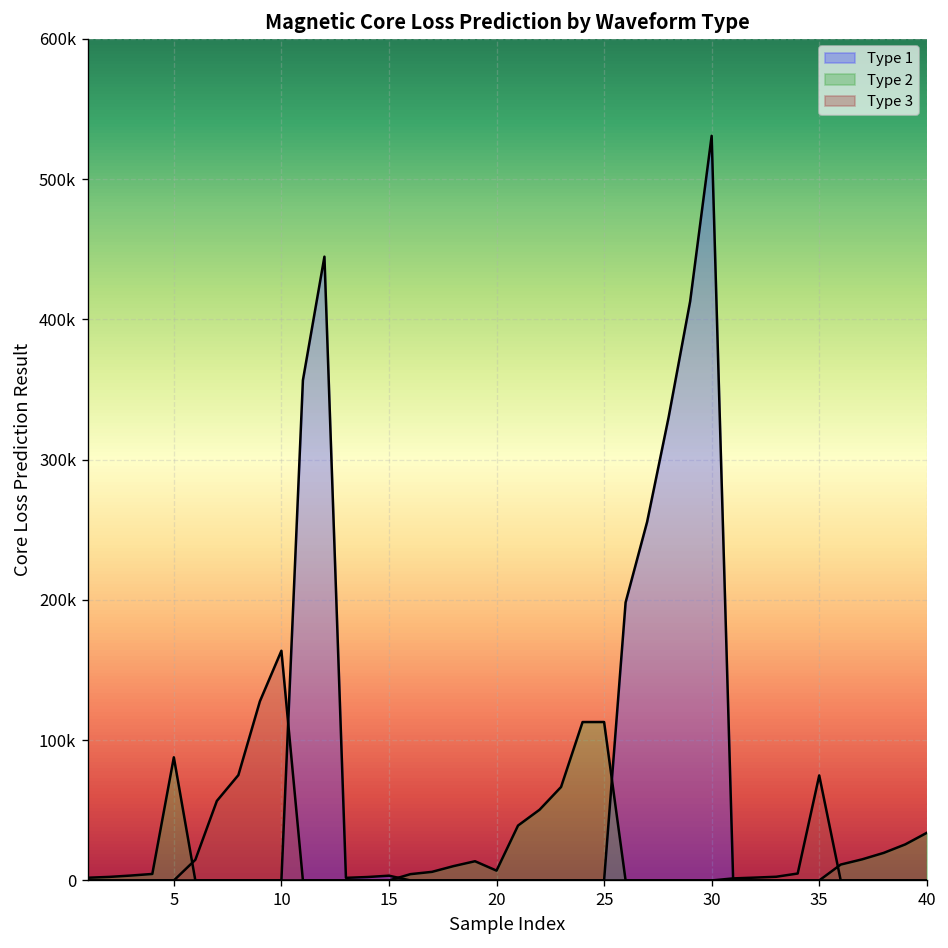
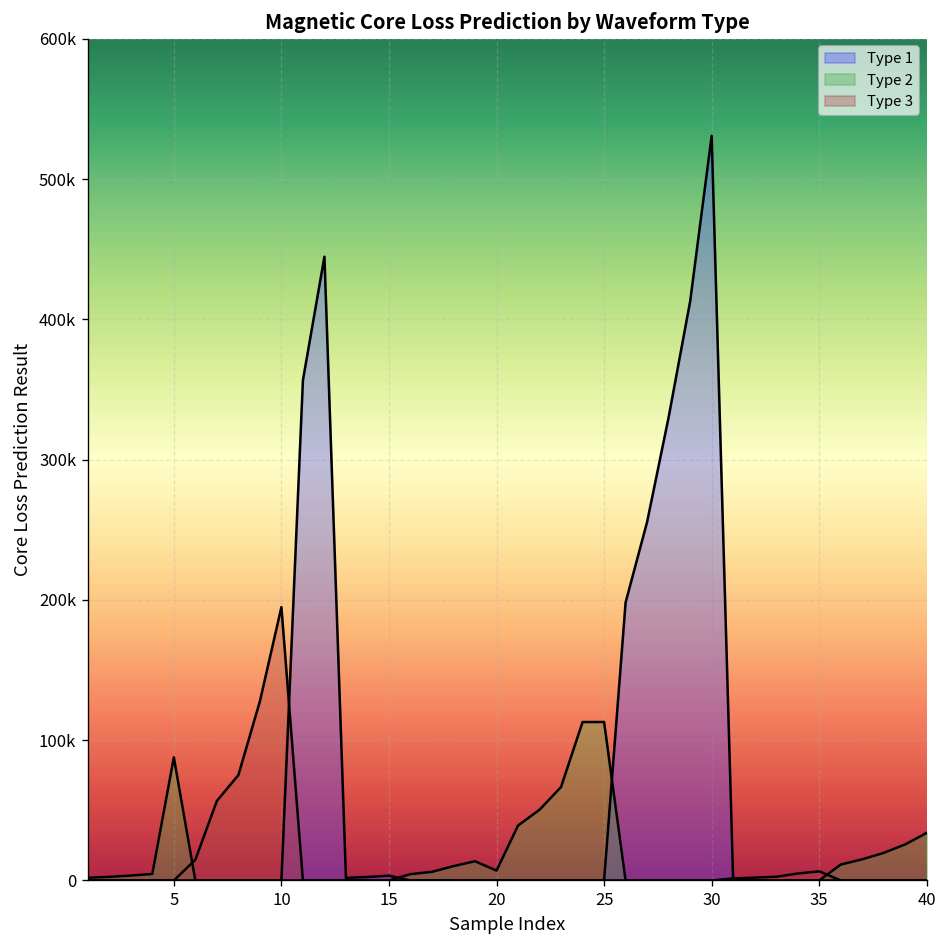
  {
    "Type 1": {
      "15": 3000,
      "30": 531000
    },
    "Type 2": {
      "5": 88000,
      "20": 7000,
      "25": 113000,
      "40": 34000
    },
    "Type 3": {
-     "10": 164000,
-     "35": 75000
+     "10": 195000,
+     "35": 7000
    }
  }
